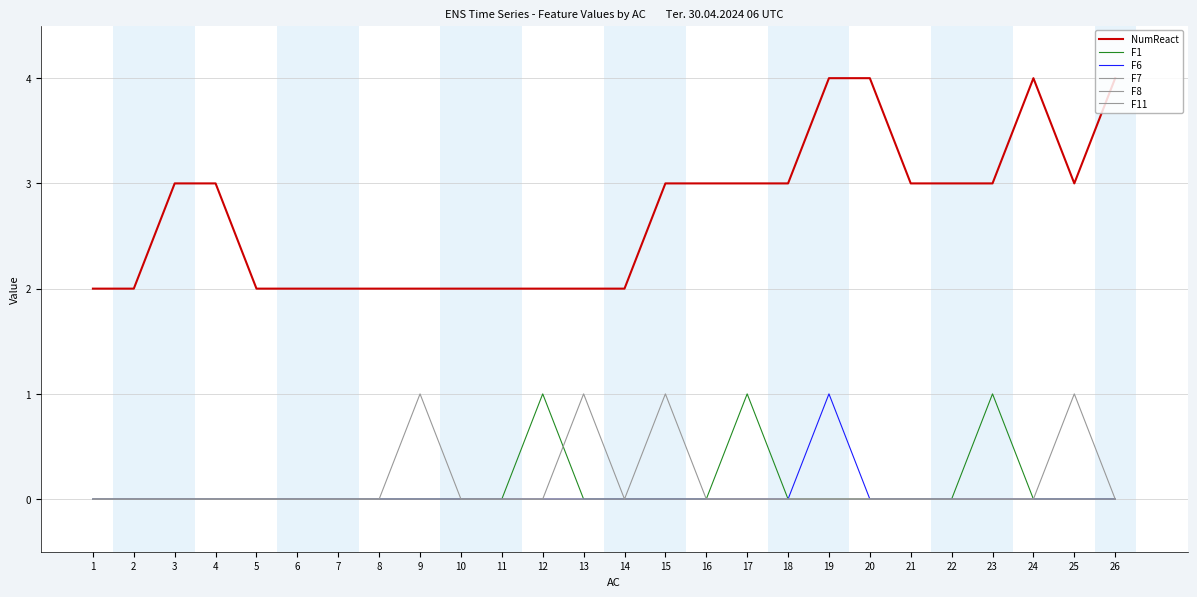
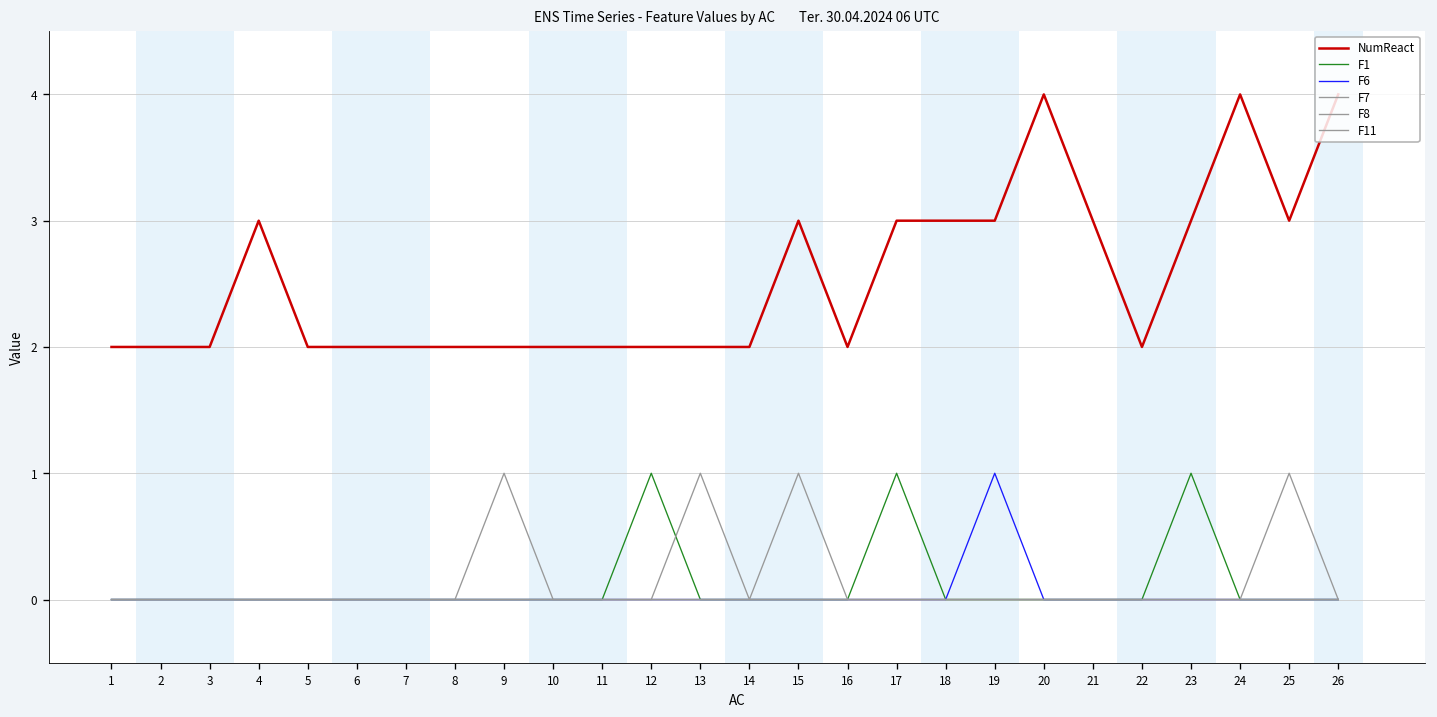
  {
    "NumReact": {
      "1": 2,
      "2": 2,
-     "3": 3,
+     "3": 2,
      "4": 3,
      "5": 2,
      "6": 2,
      "7": 2,
      "8": 2,
      "9": 2,
      "10": 2,
      "11": 2,
      "12": 2,
      "13": 2,
      "14": 2,
      "15": 3,
-     "16": 3,
+     "16": 2,
      "17": 3,
      "18": 3,
-     "19": 4,
+     "19": 3,
      "20": 4,
      "21": 3,
-     "22": 3,
+     "22": 2,
      "23": 3,
      "24": 4,
      "25": 3
    },
    "F1": {
      "12": 1,
      "17": 1,
      "23": 1
    },
    "F6": {
      "19": 1
    }
  }
